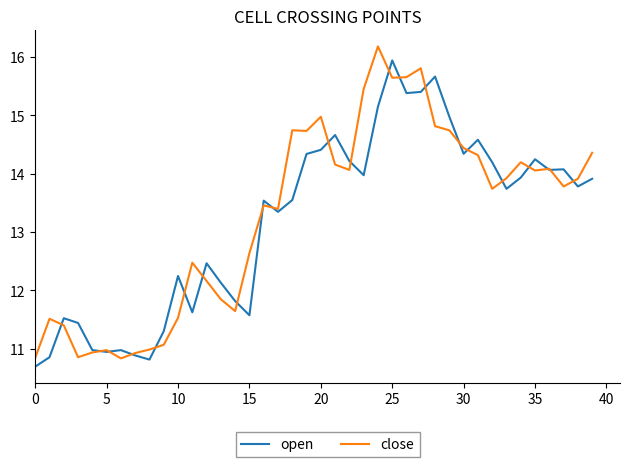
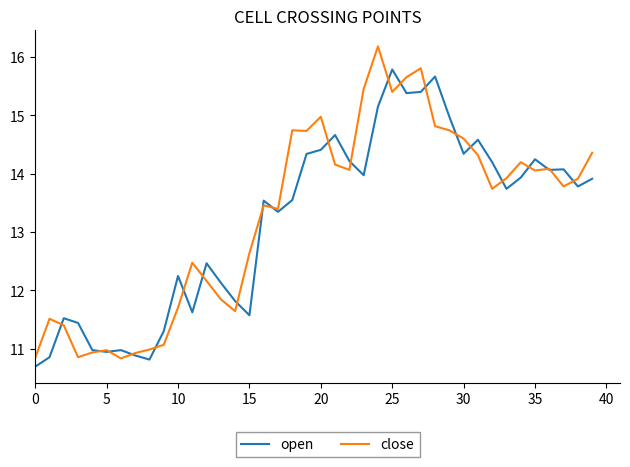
  {
    "open": {
      "0": 10.7,
      "10": 12.2,
      "15": 11.6,
      "20": 14.4,
-     "25": 15.9,
+     "25": 15.8,
      "30": 14.3,
      "35": 14.2
    },
    "close": {
      "0": 10.8,
-     "10": 11.5,
+     "10": 11.7,
      "15": 12.6,
      "20": 15.0,
-     "25": 15.6,
-     "30": 14.4,
+     "25": 15.4,
+     "30": 14.6,
      "35": 14.1
    }
  }
